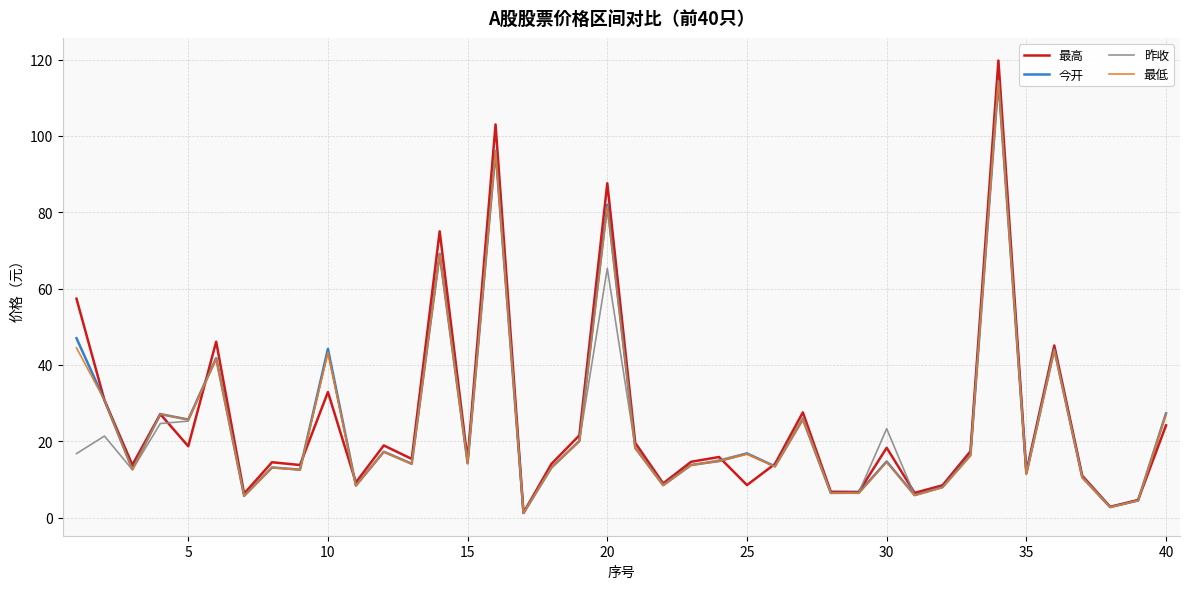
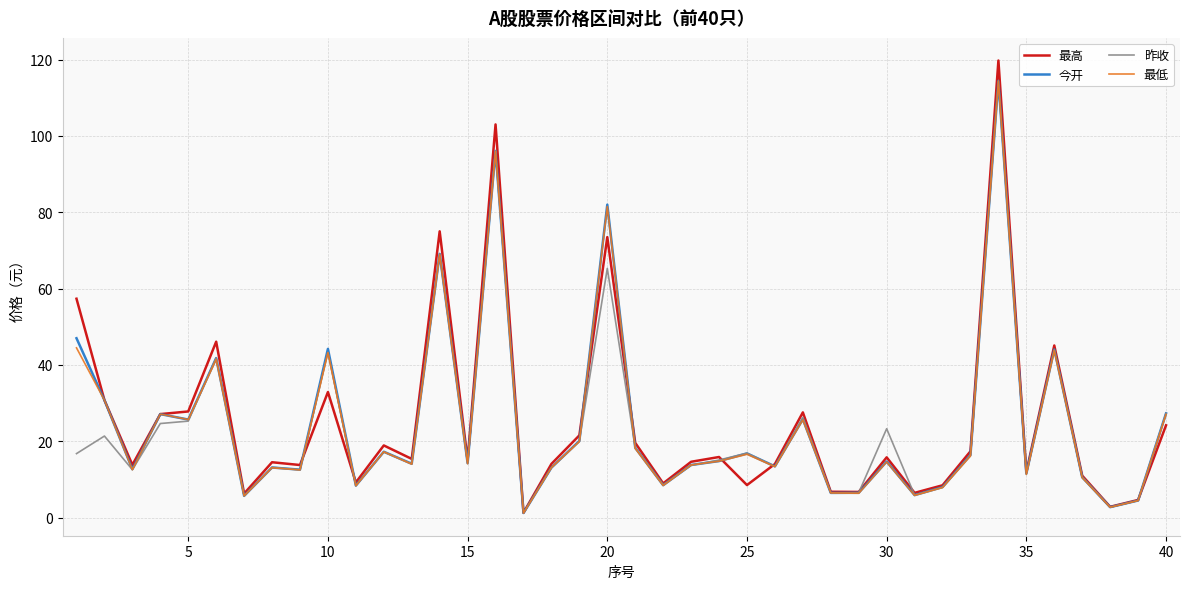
  {
    "最高": {
-     "5": 19,
+     "5": 28,
      "10": 33,
      "15": 15,
-     "20": 88,
+     "20": 73,
      "25": 9,
-     "30": 18,
+     "30": 16,
      "40": 24
    },
    "今开": {
      "10": 44
    },
    "昨收": {
      "20": 65,
      "30": 23
    }
  }
